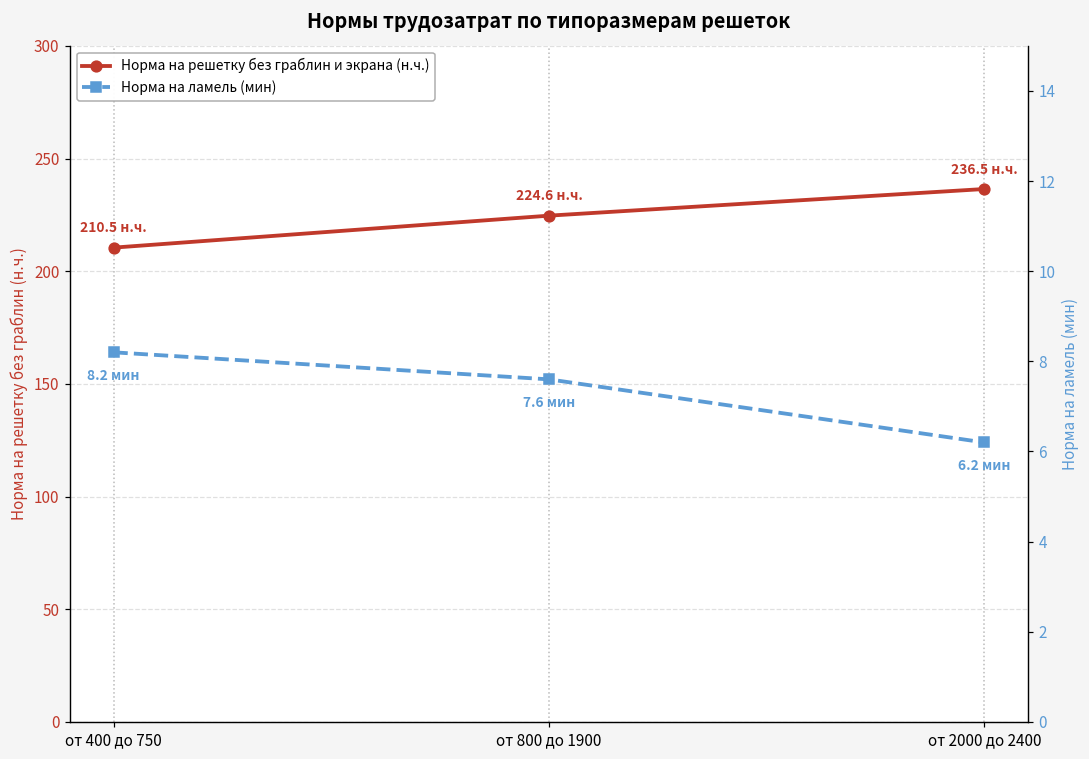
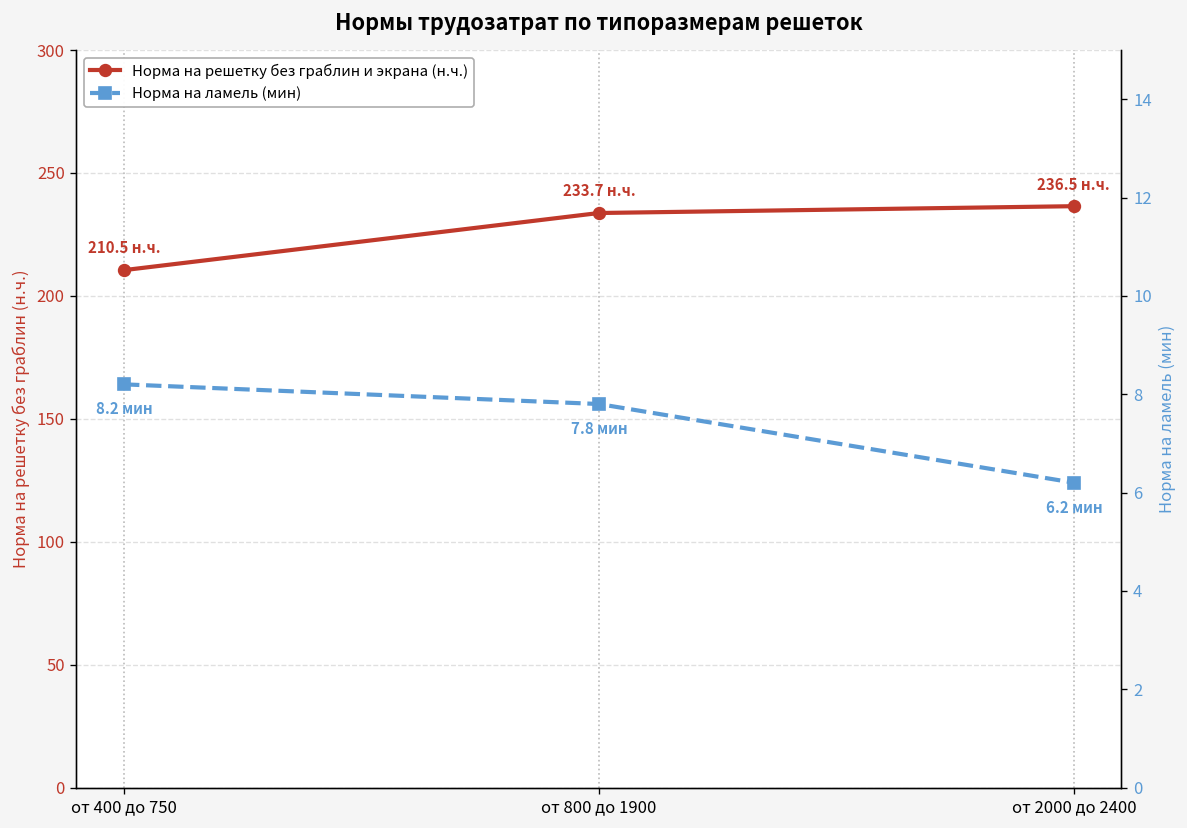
  {
    "Норма на решетку без граблин и экрана (н.ч.)": {
      "от 400 до 750": 210.5,
-     "от 800 до 1900": 224.6,
+     "от 800 до 1900": 233.7,
      "от 2000 до 2400": 236.5
    },
    "Норма на ламель (мин)": {
      "от 400 до 750": 8.2,
-     "от 800 до 1900": 7.6,
+     "от 800 до 1900": 7.8,
      "от 2000 до 2400": 6.2
    }
  }
